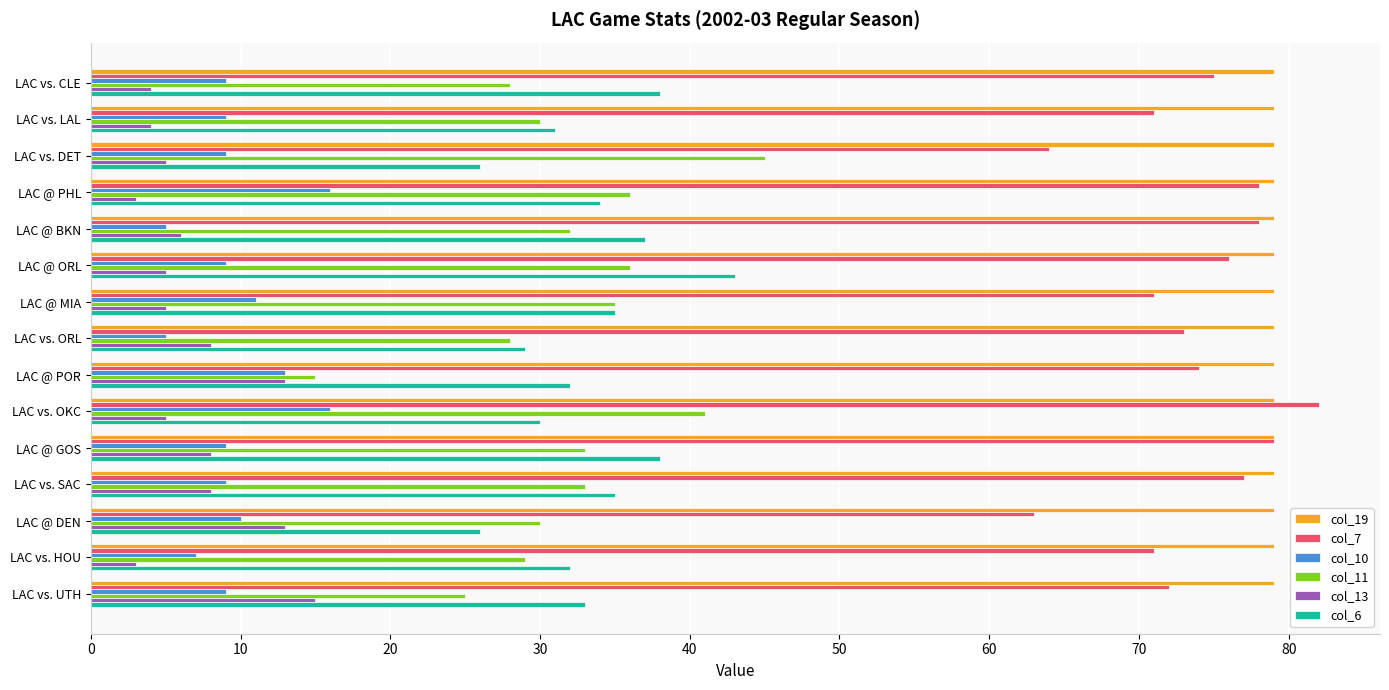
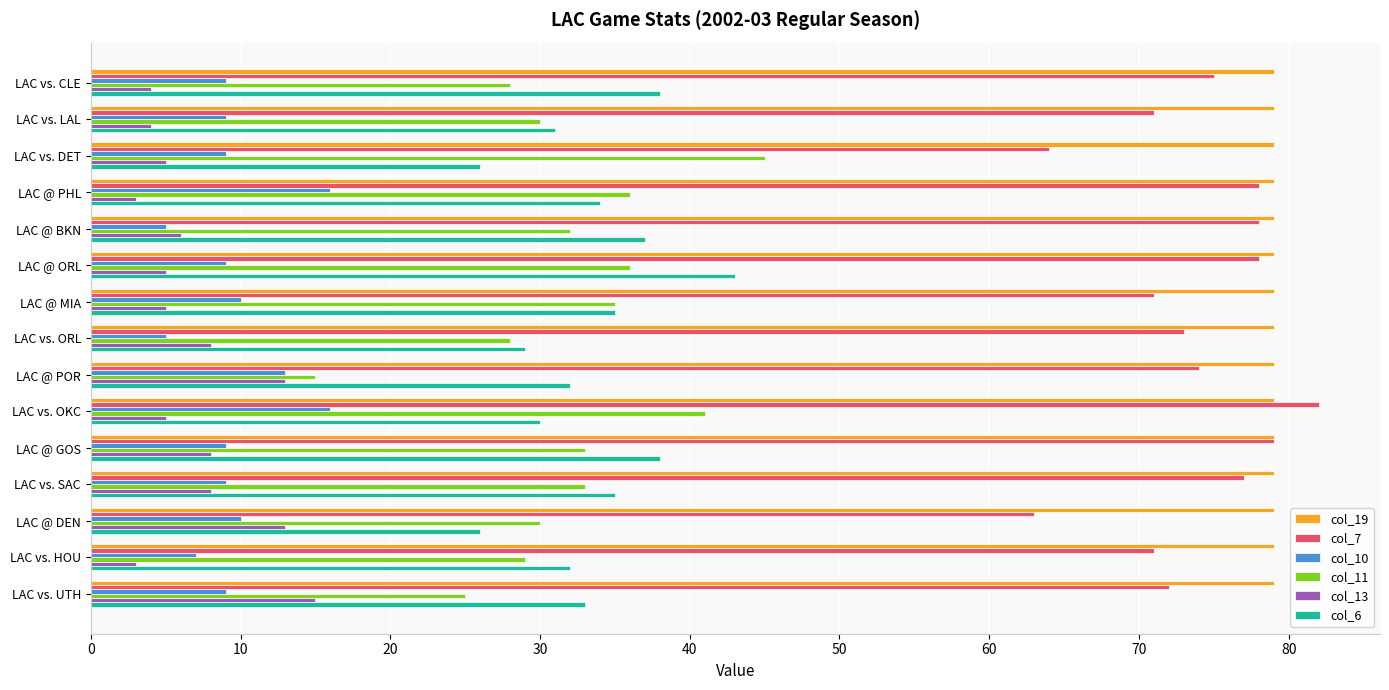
  {
    "col_19": {
      "LAC vs. CLE": 79,
      "LAC vs. LAL": 79,
      "LAC vs. DET": 79,
      "LAC @ PHL": 79,
      "LAC @ BKN": 79,
      "LAC @ ORL": 79,
      "LAC @ MIA": 79,
      "LAC vs. ORL": 79,
      "LAC @ POR": 79,
      "LAC vs. OKC": 79,
      "LAC @ GOS": 79,
      "LAC vs. SAC": 79,
      "LAC @ DEN": 79,
      "LAC vs. HOU": 79,
      "LAC vs. UTH": 79
    },
    "col_7": {
      "LAC vs. CLE": 75,
      "LAC vs. LAL": 71,
      "LAC vs. DET": 64,
      "LAC @ PHL": 78,
      "LAC @ BKN": 78,
-     "LAC @ ORL": 76,
+     "LAC @ ORL": 78,
      "LAC @ MIA": 71,
      "LAC vs. ORL": 73,
      "LAC @ POR": 74,
      "LAC vs. OKC": 82,
      "LAC @ GOS": 79,
      "LAC vs. SAC": 77,
      "LAC @ DEN": 63,
      "LAC vs. HOU": 71,
      "LAC vs. UTH": 72
    },
    "col_10": {
      "LAC vs. CLE": 9,
      "LAC vs. LAL": 9,
      "LAC vs. DET": 9,
      "LAC @ PHL": 16,
      "LAC @ BKN": 5,
      "LAC @ ORL": 9,
-     "LAC @ MIA": 11,
+     "LAC @ MIA": 10,
      "LAC vs. ORL": 5,
      "LAC @ POR": 13,
      "LAC vs. OKC": 16,
      "LAC @ GOS": 9,
      "LAC vs. SAC": 9,
      "LAC @ DEN": 10,
      "LAC vs. HOU": 7,
      "LAC vs. UTH": 9
    },
    "col_11": {
      "LAC vs. CLE": 28,
      "LAC vs. LAL": 30,
      "LAC vs. DET": 45,
      "LAC @ PHL": 36,
      "LAC @ BKN": 32,
      "LAC @ ORL": 36,
      "LAC @ MIA": 35,
      "LAC vs. ORL": 28,
      "LAC @ POR": 15,
      "LAC vs. OKC": 41,
      "LAC @ GOS": 33,
      "LAC vs. SAC": 33,
      "LAC @ DEN": 30,
      "LAC vs. HOU": 29,
      "LAC vs. UTH": 25
    },
    "col_13": {
      "LAC vs. CLE": 4,
      "LAC vs. LAL": 4,
      "LAC vs. DET": 5,
      "LAC @ PHL": 3,
      "LAC @ BKN": 6,
      "LAC @ ORL": 5,
      "LAC @ MIA": 5,
      "LAC vs. ORL": 8,
      "LAC @ POR": 13,
      "LAC vs. OKC": 5,
      "LAC @ GOS": 8,
      "LAC vs. SAC": 8,
      "LAC @ DEN": 13,
      "LAC vs. HOU": 3,
      "LAC vs. UTH": 15
    },
    "col_6": {
      "LAC vs. CLE": 38,
      "LAC vs. LAL": 31,
      "LAC vs. DET": 26,
      "LAC @ PHL": 34,
      "LAC @ BKN": 37,
      "LAC @ ORL": 43,
      "LAC @ MIA": 35,
      "LAC vs. ORL": 29,
      "LAC @ POR": 32,
      "LAC vs. OKC": 30,
      "LAC @ GOS": 38,
      "LAC vs. SAC": 35,
      "LAC @ DEN": 26,
      "LAC vs. HOU": 32,
      "LAC vs. UTH": 33
    }
  }
